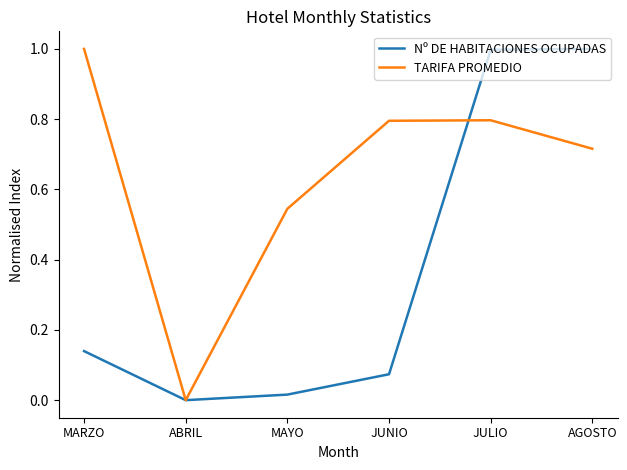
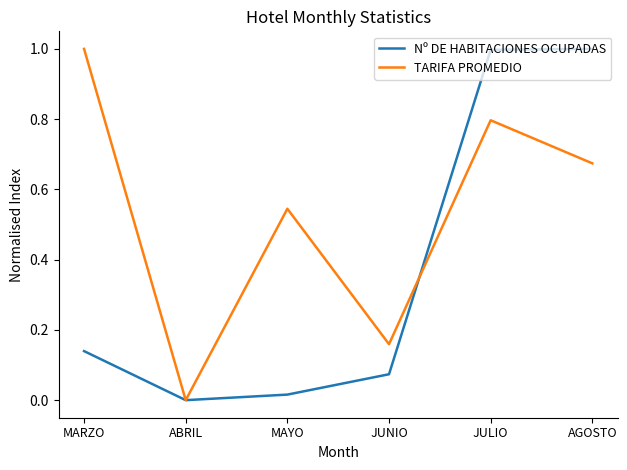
  {
    "Nº DE HABITACIONES OCUPADAS": {
      "MARZO": 0.14,
      "MAYO": 0.02,
      "JUNIO": 0.07
    },
    "TARIFA PROMEDIO": {
      "MARZO": 1.00,
      "MAYO": 0.54,
-     "JUNIO": 0.80,
+     "JUNIO": 0.16,
      "JULIO": 0.80,
-     "AGOSTO": 0.72
+     "AGOSTO": 0.67
    }
  }
